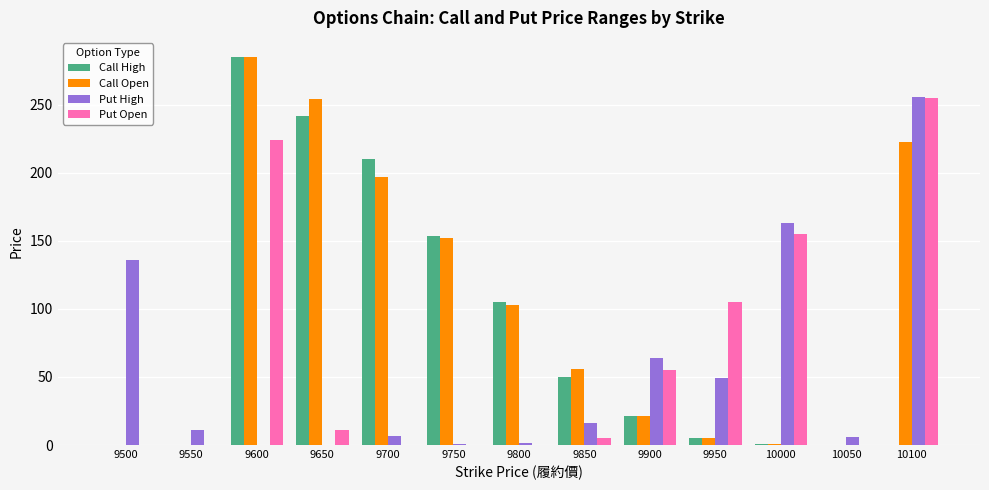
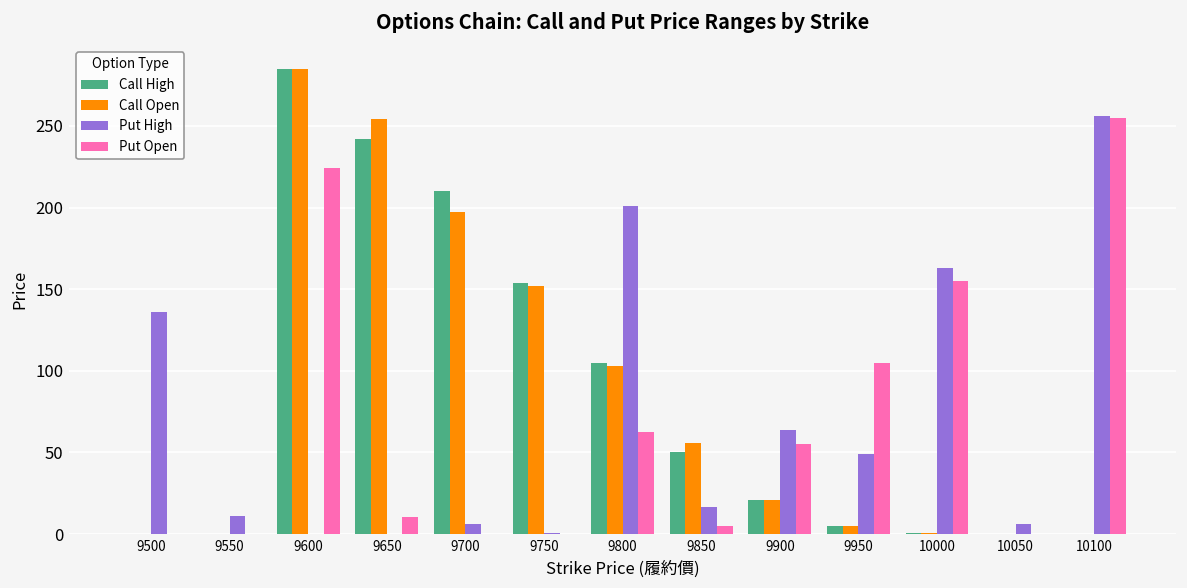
  {
    "Call High": {
      "9500": 0,
      "9550": 0,
      "9600": 285,
      "9650": 242,
      "9700": 210,
      "9750": 154,
      "9800": 105,
      "9850": 50,
      "9900": 21,
      "9950": 5,
      "10050": 0
    },
    "Call Open": {
      "9500": 0,
      "9550": 0,
      "9600": 285,
      "9650": 254,
      "9700": 197,
      "9750": 152,
      "9800": 103,
      "9850": 56,
      "9900": 21,
      "9950": 5,
      "10050": 0,
-     "10100": 223
+     "10100": 0
    },
    "Put High": {
      "9500": 136,
      "9550": 11,
      "9700": 6,
-     "9800": 1,
+     "9800": 201,
      "9850": 17,
      "9900": 64,
      "9950": 49,
      "10000": 163,
      "10050": 6,
      "10100": 256
    },
    "Put Open": {
      "9550": 0,
      "9600": 224,
      "9650": 11,
-     "9800": 0,
+     "9800": 62,
      "9850": 5,
      "9900": 55,
      "9950": 105,
      "10000": 155,
      "10050": 0,
      "10100": 255
    }
  }
